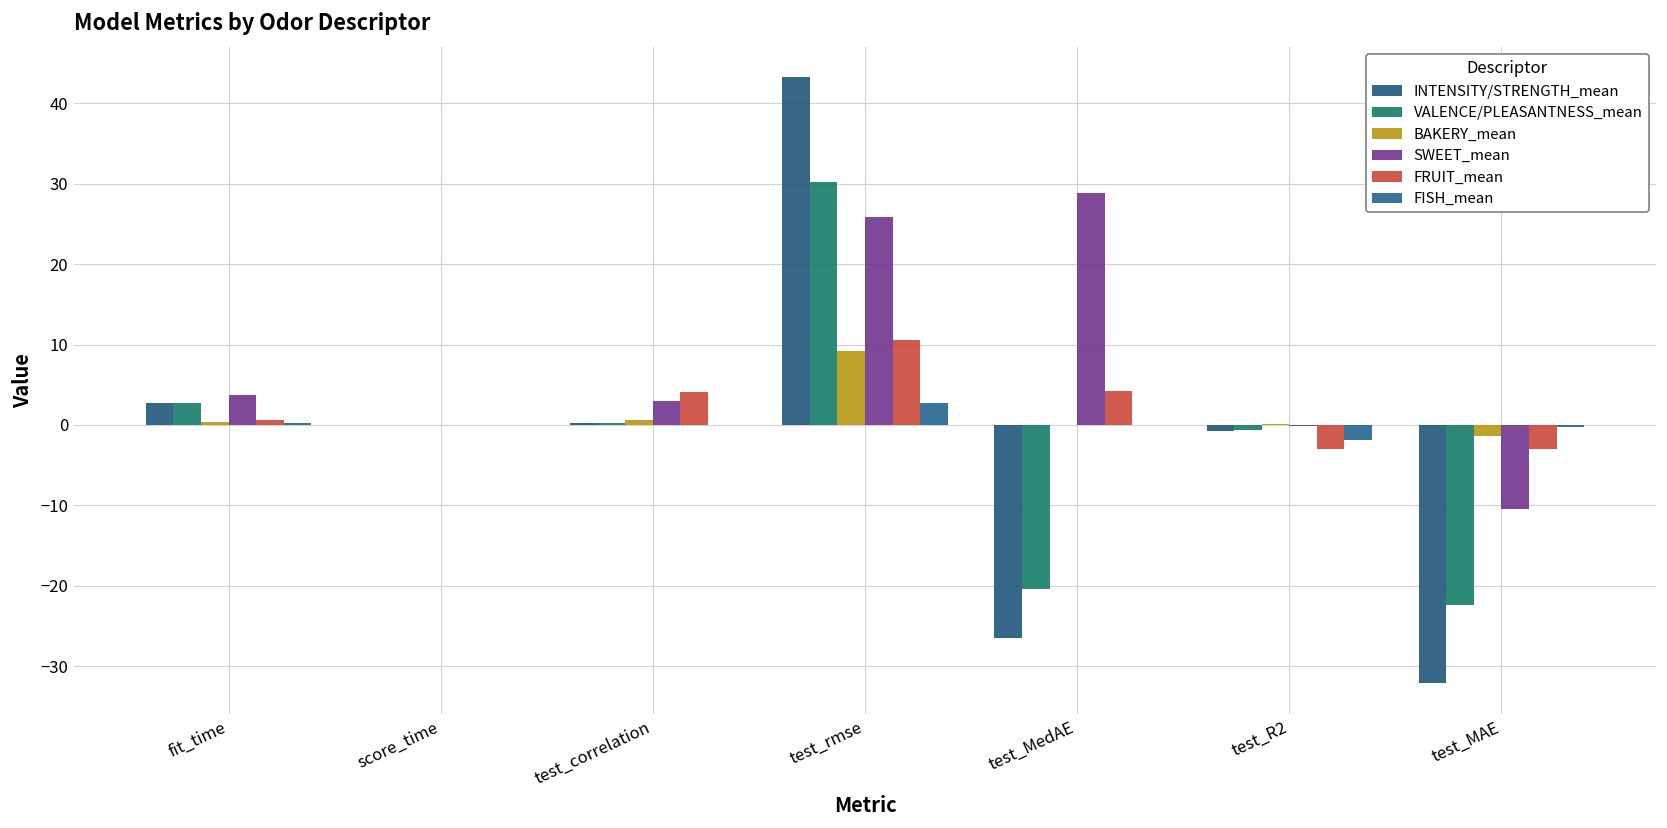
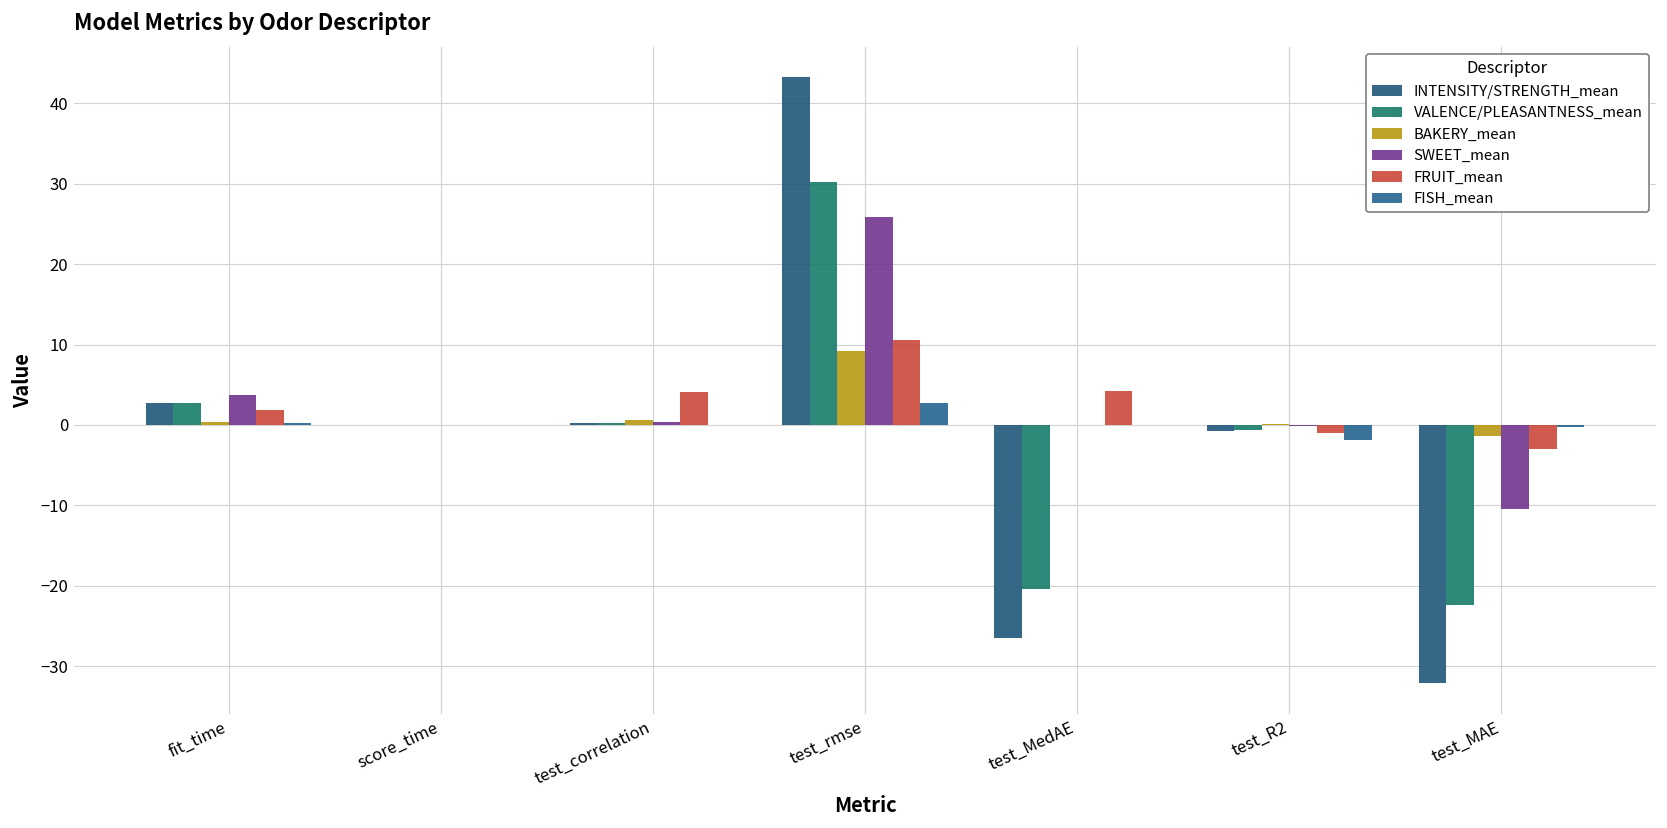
  {
    "BAKERY_mean": {
      "test_correlation": 1,
      "test_rmse": 9,
      "test_MedAE": 0,
      "test_MAE": -1
    },
    "SWEET_mean": {
      "fit_time": 4,
-     "test_correlation": 3,
+     "test_correlation": 0,
      "test_rmse": 26,
-     "test_MedAE": 29,
+     "test_MedAE": 0,
      "test_MAE": -10
    },
    "FRUIT_mean": {
-     "fit_time": 1,
+     "fit_time": 2,
      "test_correlation": 4,
      "test_rmse": 11,
      "test_MedAE": 4,
-     "test_R2": -3,
+     "test_R2": -1,
      "test_MAE": -3
    }
  }
